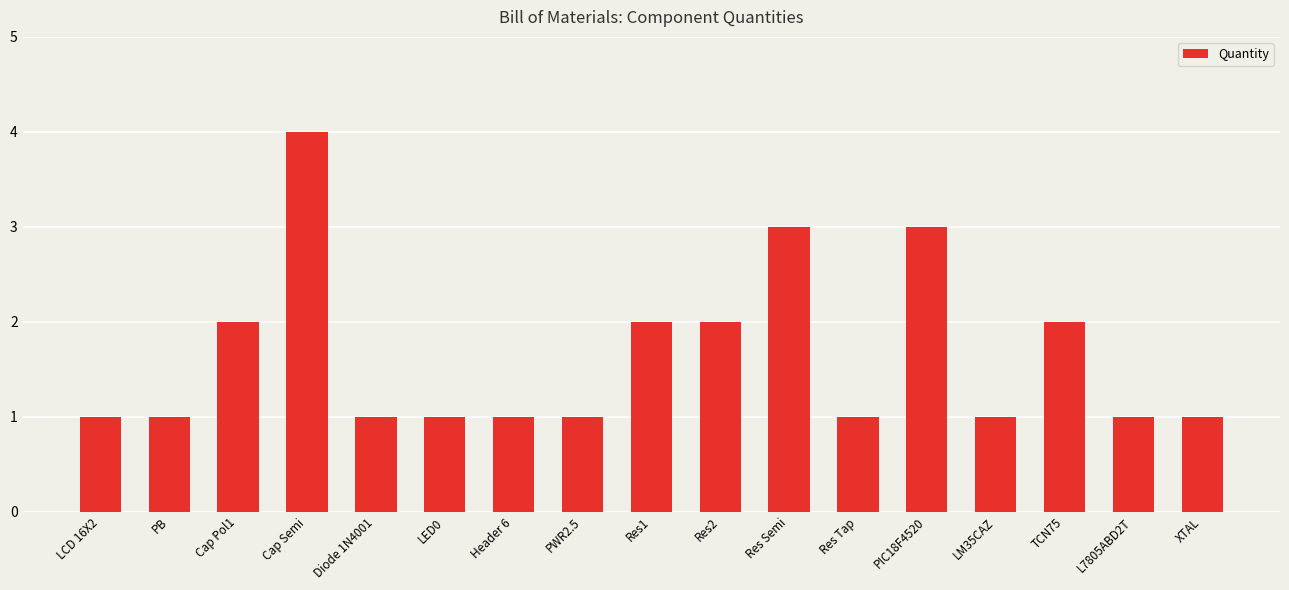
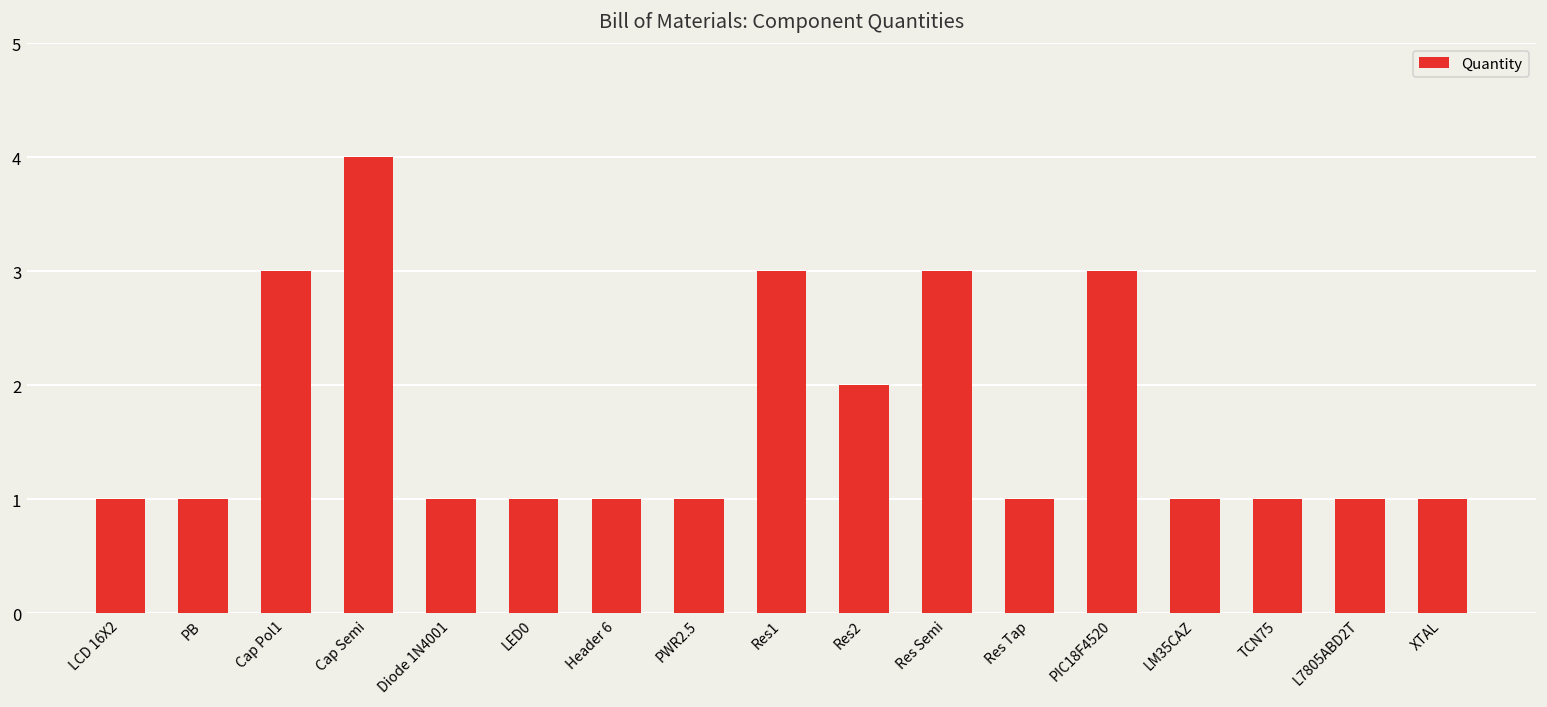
  {
    "LCD 16X2": 1,
    "PB": 1,
-   "Cap Pol1": 2,
+   "Cap Pol1": 3,
    "Cap Semi": 4,
    "Diode 1N4001": 1,
    "LED0": 1,
    "Header 6": 1,
    "PWR2.5": 1,
-   "Res1": 2,
+   "Res1": 3,
    "Res2": 2,
    "Res Semi": 3,
    "Res Tap": 1,
    "PIC18F4520": 3,
    "LM35CAZ": 1,
-   "TCN75": 2,
+   "TCN75": 1,
    "L7805ABD2T": 1,
    "XTAL": 1
  }
